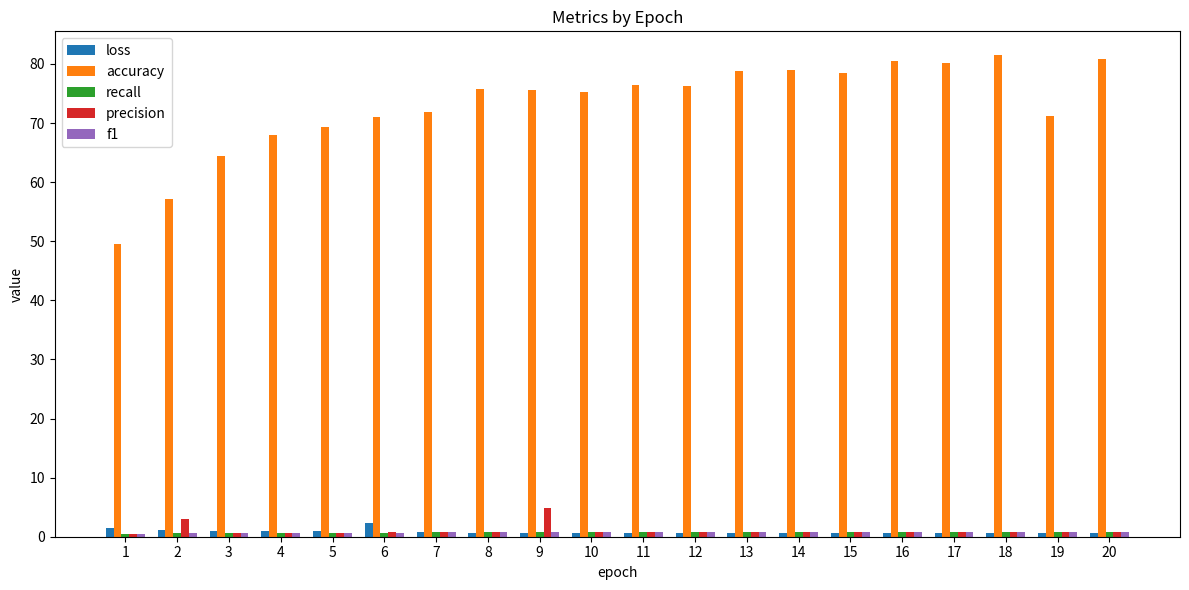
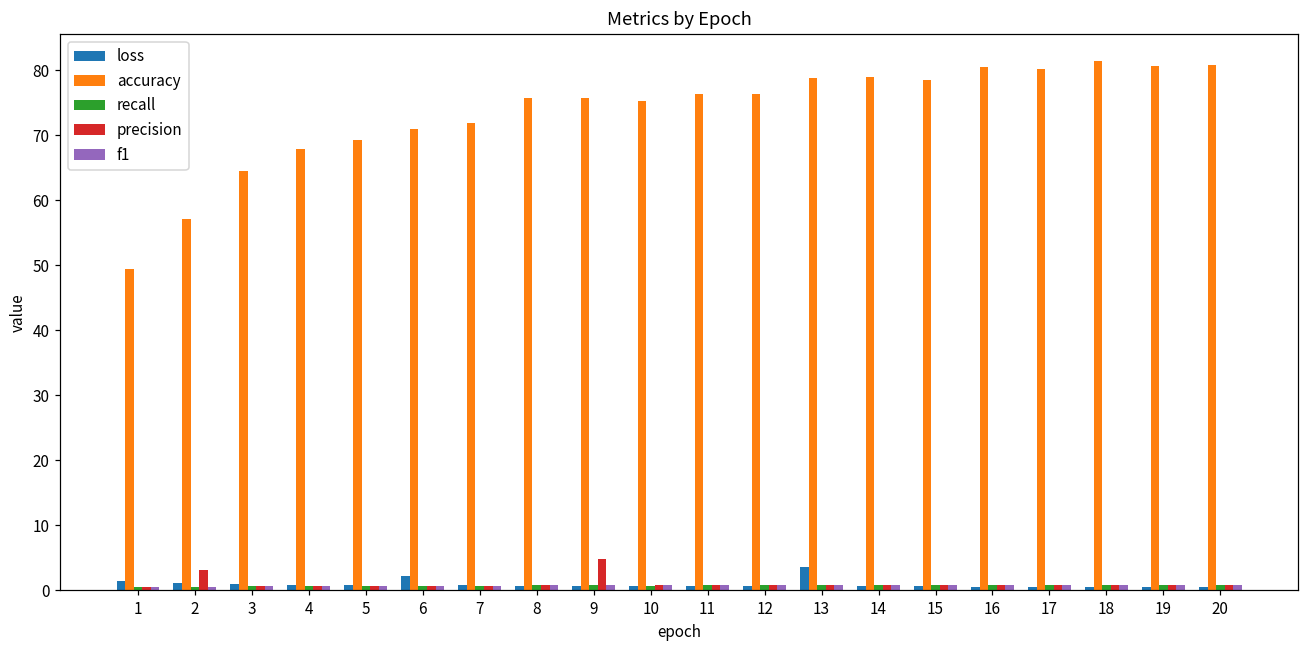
  {
    "loss": {
      "1": 1,
      "2": 1,
      "3": 1,
      "4": 1,
      "5": 1,
      "6": 2,
      "7": 1,
      "8": 1,
      "9": 1,
      "10": 1,
      "11": 1,
      "12": 1,
-     "13": 1,
+     "13": 4,
      "14": 1,
      "15": 1,
      "16": 1,
      "17": 1,
      "18": 1,
      "19": 1,
      "20": 1
    },
    "accuracy": {
      "1": 49,
      "2": 57,
      "3": 64,
      "4": 68,
      "5": 69,
      "6": 71,
      "7": 72,
      "8": 76,
      "9": 76,
      "10": 75,
      "11": 76,
      "12": 76,
      "13": 79,
      "14": 79,
      "15": 78,
      "16": 81,
      "17": 80,
      "18": 81,
-     "19": 71,
+     "19": 81,
      "20": 81
    },
    "recall": {
      "1": 0,
      "2": 1,
      "3": 1,
      "4": 1,
      "5": 1,
      "6": 1,
      "7": 1,
      "8": 1,
      "9": 1,
      "10": 1,
      "11": 1,
      "12": 1,
      "13": 1,
      "14": 1,
      "15": 1,
      "16": 1,
      "17": 1,
      "18": 1,
      "19": 1,
      "20": 1
    },
    "precision": {
      "1": 1,
      "2": 3,
      "3": 1,
      "4": 1,
      "5": 1,
      "6": 1,
      "7": 1,
      "8": 1,
      "9": 5,
      "10": 1,
      "11": 1,
      "12": 1,
      "13": 1,
      "14": 1,
      "15": 1,
      "16": 1,
      "17": 1,
      "18": 1,
      "19": 1,
      "20": 1
    },
    "f1": {
      "1": 0,
      "2": 1,
      "3": 1,
      "4": 1,
      "5": 1,
      "6": 1,
      "7": 1,
      "8": 1,
      "9": 1,
      "10": 1,
      "11": 1,
      "12": 1,
      "13": 1,
      "14": 1,
      "15": 1,
      "16": 1,
      "17": 1,
      "18": 1,
      "19": 1,
      "20": 1
    }
  }
